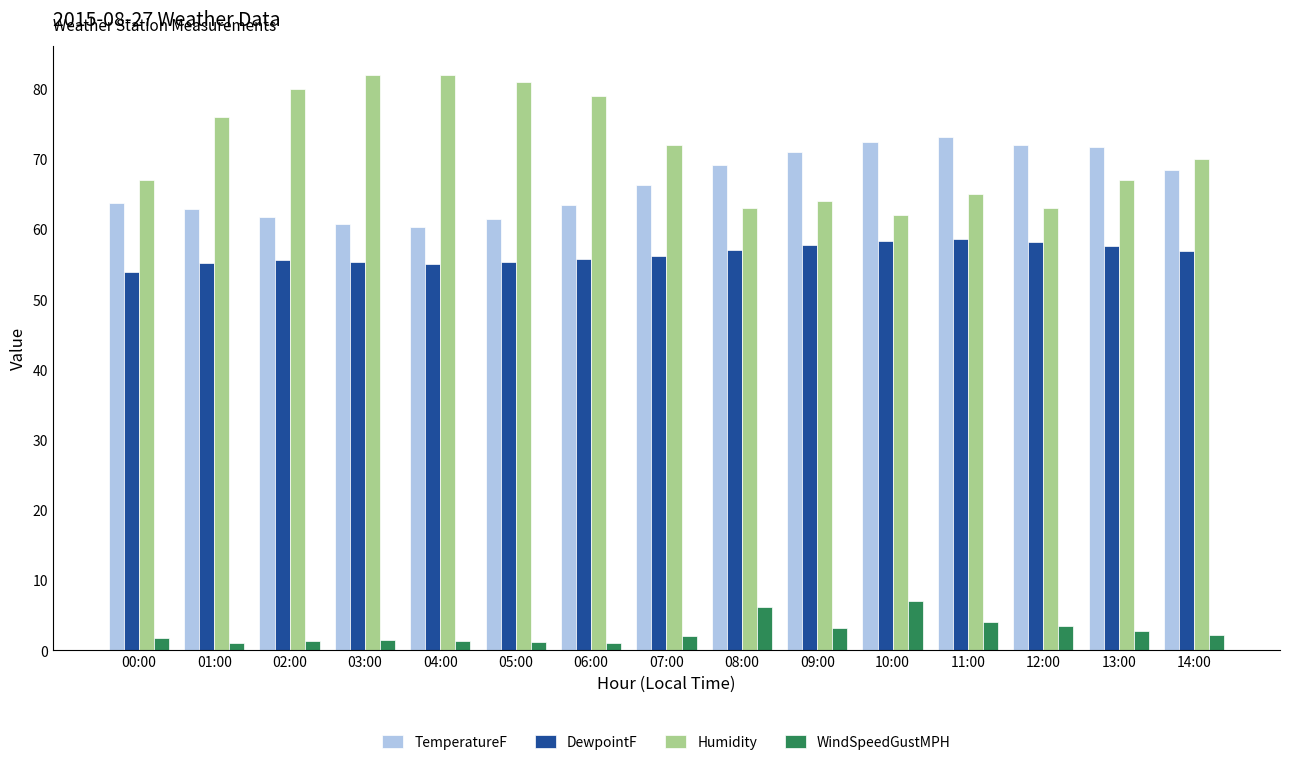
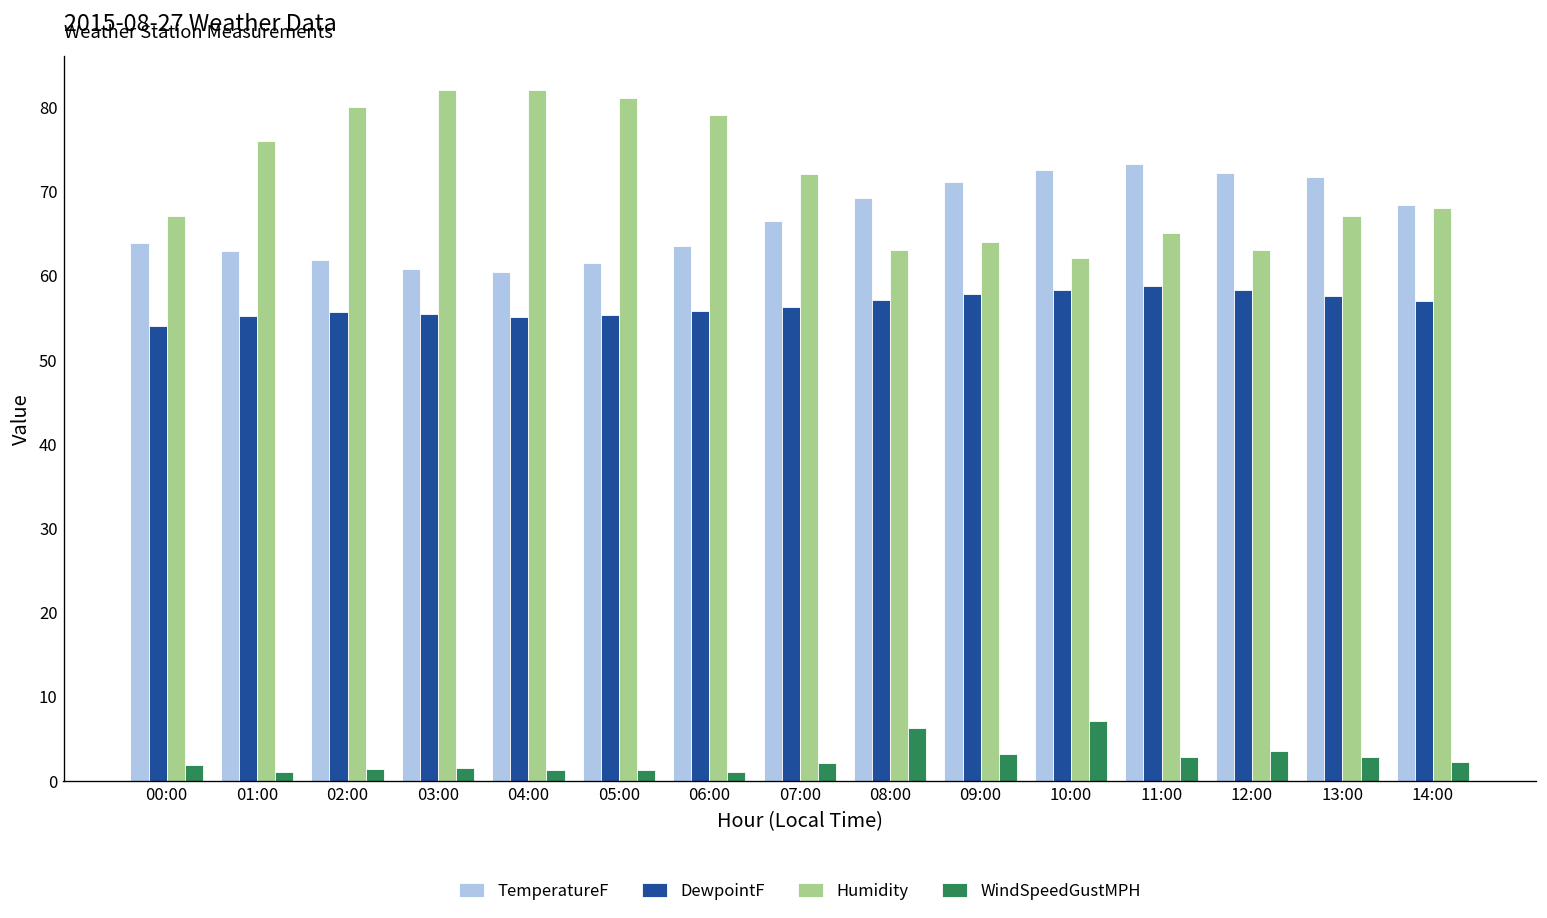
  {
    "TemperatureF": {
      "00:00": 64,
      "01:00": 63,
      "02:00": 62,
      "03:00": 61,
      "04:00": 60,
      "05:00": 62,
      "06:00": 64,
      "07:00": 66,
      "08:00": 69,
      "09:00": 71,
      "10:00": 73,
      "11:00": 73,
      "12:00": 72,
      "13:00": 72,
      "14:00": 68
    },
    "DewpointF": {
      "00:00": 54,
      "01:00": 55,
      "02:00": 56,
      "03:00": 55,
      "04:00": 55,
      "05:00": 55,
      "06:00": 56,
      "07:00": 56,
      "08:00": 57,
      "09:00": 58,
      "10:00": 58,
      "11:00": 59,
      "12:00": 58,
      "13:00": 58,
      "14:00": 57
    },
    "Humidity": {
      "00:00": 67,
      "01:00": 76,
      "02:00": 80,
      "03:00": 82,
      "04:00": 82,
      "05:00": 81,
      "06:00": 79,
      "07:00": 72,
      "08:00": 63,
      "09:00": 64,
      "10:00": 62,
      "11:00": 65,
      "12:00": 63,
      "13:00": 67,
-     "14:00": 70
+     "14:00": 68
    },
    "WindSpeedGustMPH": {
      "00:00": 2,
      "01:00": 1,
      "02:00": 1,
      "03:00": 2,
      "04:00": 1,
      "05:00": 1,
      "06:00": 1,
      "07:00": 2,
      "08:00": 6,
      "09:00": 3,
      "10:00": 7,
-     "11:00": 4,
+     "11:00": 3,
      "12:00": 4,
      "13:00": 3,
      "14:00": 2
    }
  }
